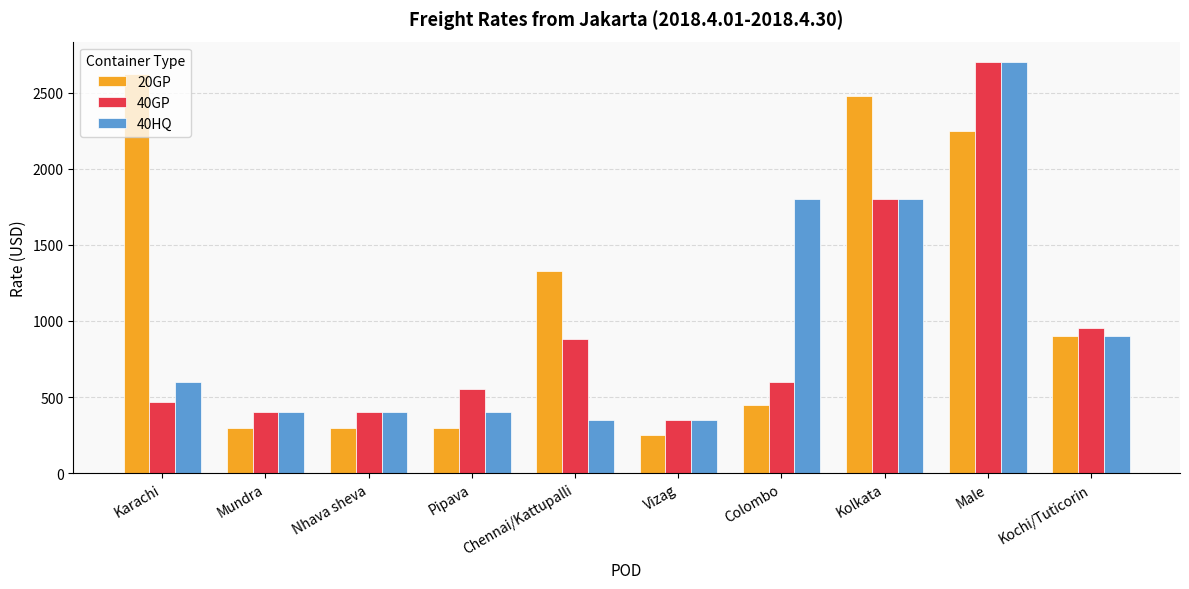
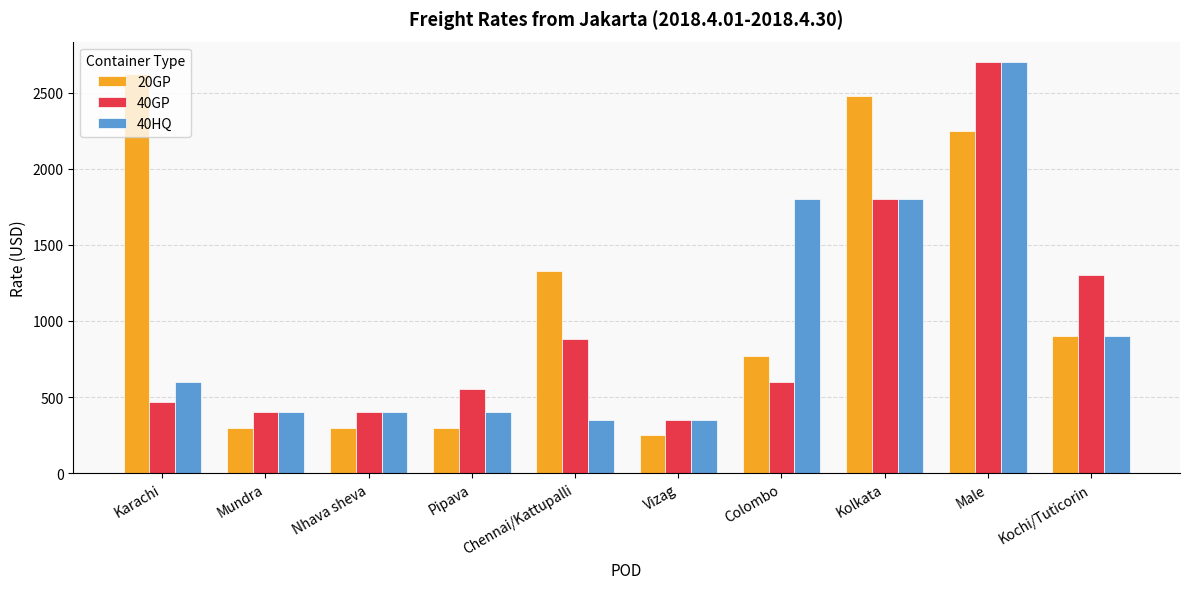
  {
    "20GP": {
      "Mundra": 300,
      "Nhava sheva": 300,
      "Pipava": 300,
      "Chennai/Kattupalli": 1330,
      "Vizag": 250,
-     "Colombo": 450,
+     "Colombo": 770,
      "Kolkata": 2480,
      "Male": 2250,
      "Kochi/Tuticorin": 900
    },
    "40GP": {
      "Karachi": 470,
      "Mundra": 400,
      "Nhava sheva": 400,
      "Pipava": 550,
      "Chennai/Kattupalli": 880,
      "Vizag": 350,
      "Colombo": 600,
      "Kolkata": 1800,
      "Male": 2700,
-     "Kochi/Tuticorin": 950
+     "Kochi/Tuticorin": 1300
    },
    "40HQ": {
      "Karachi": 600,
      "Mundra": 400,
      "Nhava sheva": 400,
      "Pipava": 400,
      "Chennai/Kattupalli": 350,
      "Vizag": 350,
      "Colombo": 1800,
      "Kolkata": 1800,
      "Male": 2700,
      "Kochi/Tuticorin": 900
    }
  }
